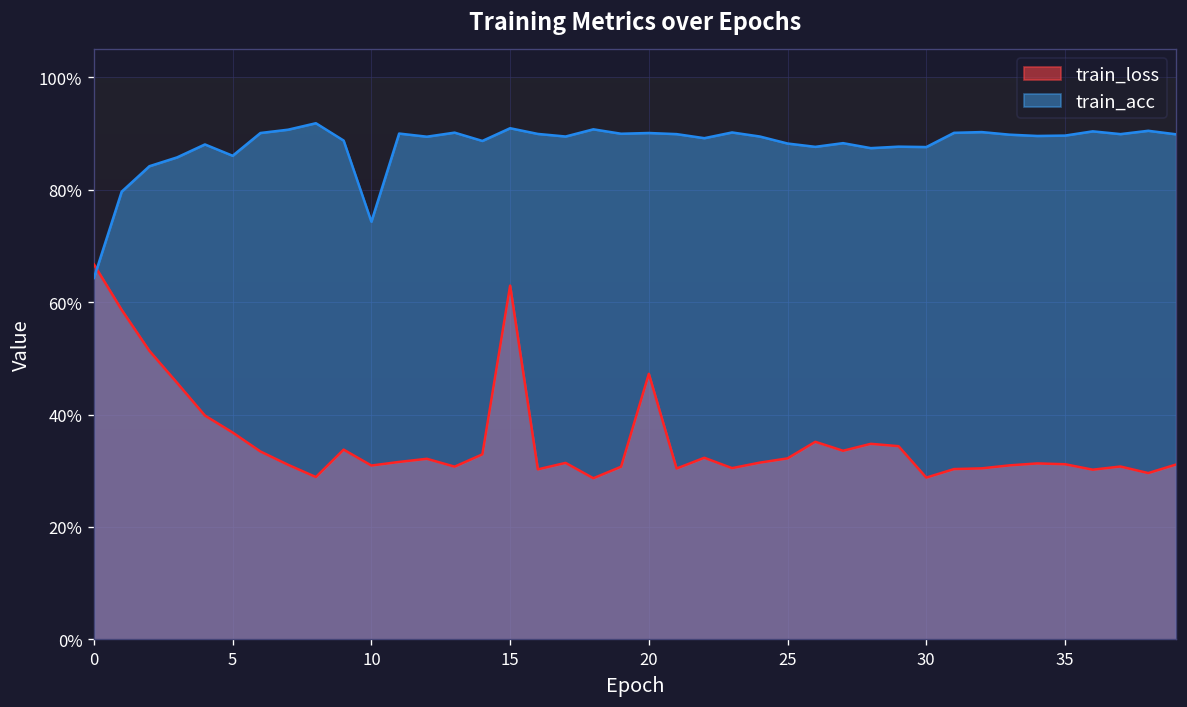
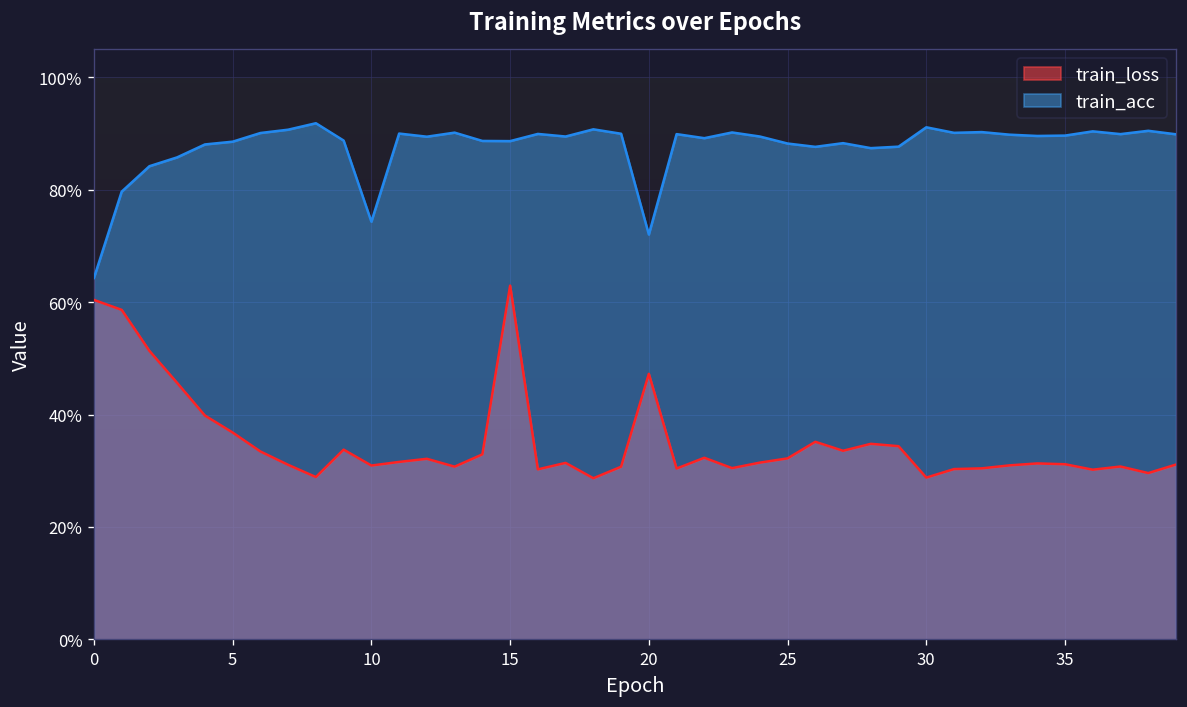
  {
    "train_loss": {
-     "0": "67%",
+     "0": "60%",
      "5": "37%",
      "10": "31%",
      "15": "63%",
      "20": "47%",
      "25": "32%",
      "30": "29%",
      "35": "31%"
    },
    "train_acc": {
      "0": "64%",
-     "5": "86%",
+     "5": "89%",
      "10": "74%",
-     "15": "91%",
-     "20": "90%",
+     "15": "89%",
+     "20": "72%",
      "25": "88%",
-     "30": "88%",
+     "30": "91%",
      "35": "90%"
    }
  }
